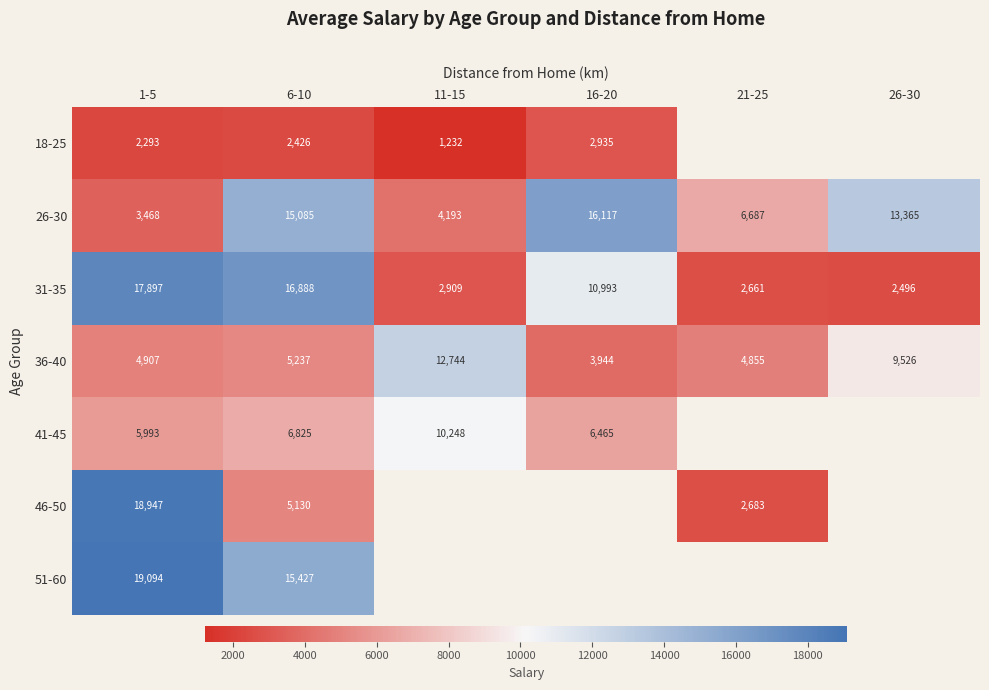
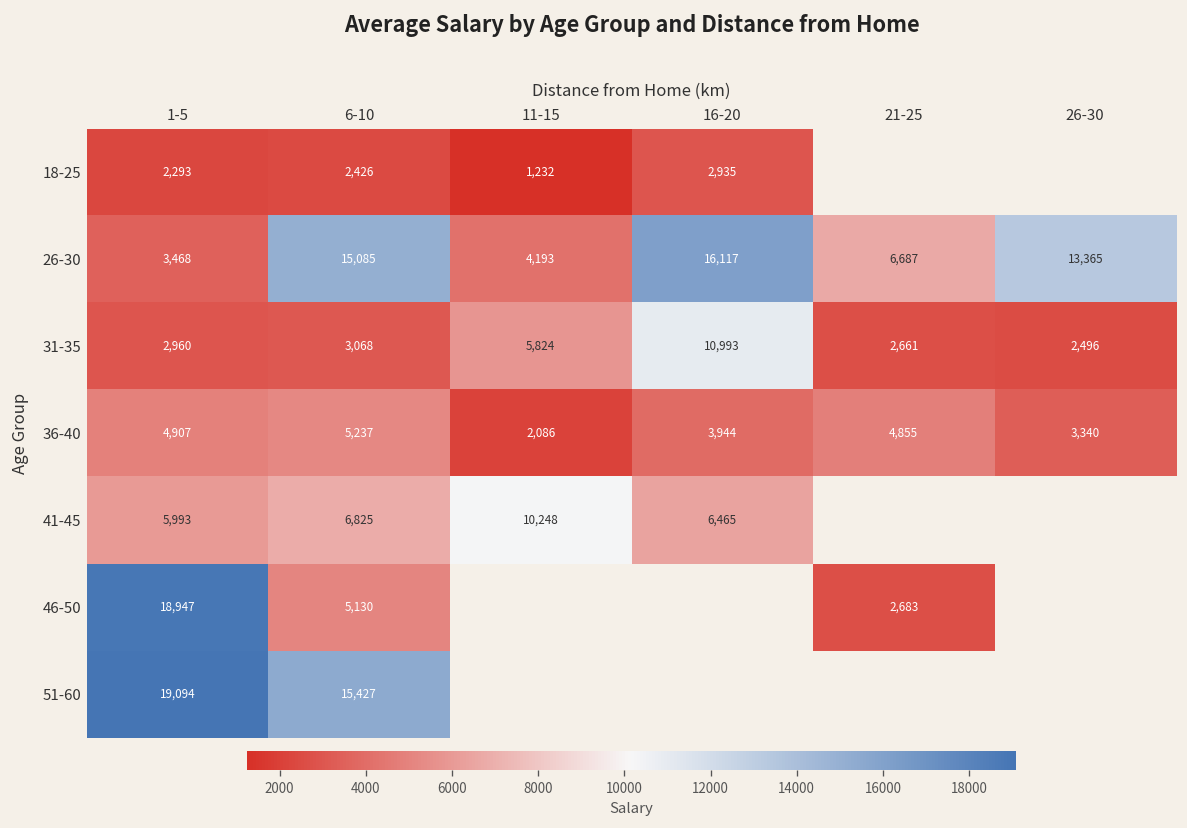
  {
    "18-25": {
      "1-5": "2,293",
      "6-10": "2,426",
      "11-15": "1,232",
      "16-20": "2,935"
    },
    "26-30": {
      "1-5": "3,468",
      "6-10": "15,085",
      "11-15": "4,193",
      "16-20": "16,117",
      "21-25": "6,687",
      "26-30": "13,365"
    },
    "31-35": {
-     "1-5": "17,897",
-     "6-10": "16,888",
-     "11-15": "2,909",
+     "1-5": "2,960",
+     "6-10": "3,068",
+     "11-15": "5,824",
      "16-20": "10,993",
      "21-25": "2,661",
      "26-30": "2,496"
    },
    "36-40": {
      "1-5": "4,907",
      "6-10": "5,237",
-     "11-15": "12,744",
+     "11-15": "2,086",
      "16-20": "3,944",
      "21-25": "4,855",
-     "26-30": "9,526"
+     "26-30": "3,340"
    },
    "41-45": {
      "1-5": "5,993",
      "6-10": "6,825",
      "11-15": "10,248",
      "16-20": "6,465"
    },
    "46-50": {
      "1-5": "18,947",
      "6-10": "5,130",
      "21-25": "2,683"
    },
    "51-60": {
      "1-5": "19,094",
      "6-10": "15,427"
    }
  }
